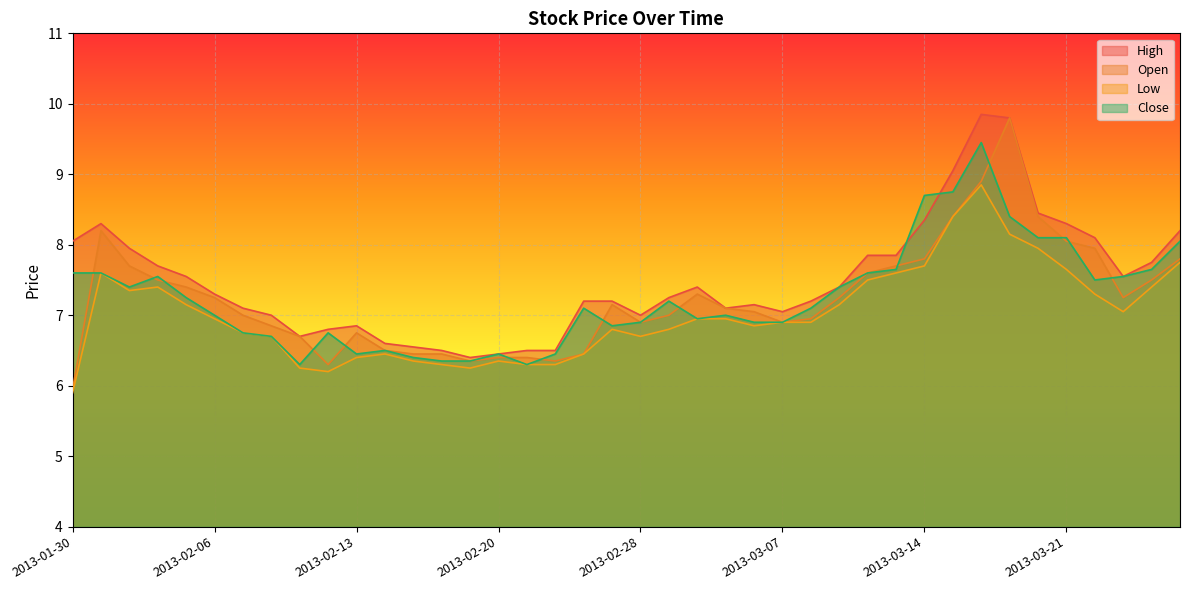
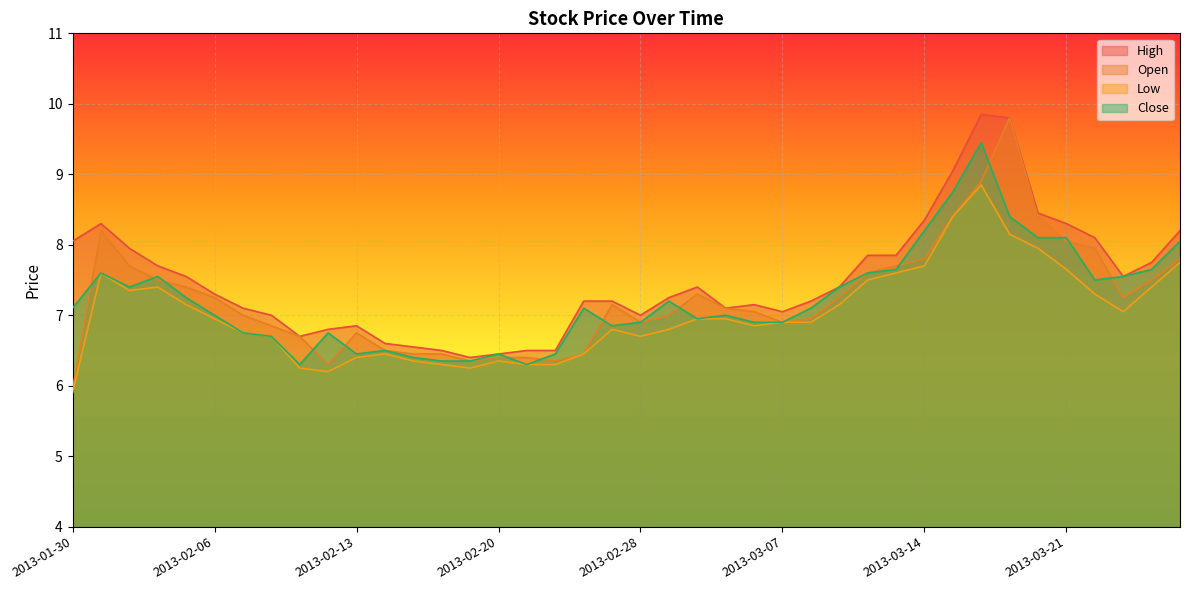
  {
    "Close": {
-     "2013-01-30": 7.6,
+     "2013-01-30": 7.1,
      "2013-02-06": 7.0,
      "2013-02-13": 6.5,
-     "2013-03-14": 8.7,
+     "2013-03-14": 8.2,
      "2013-03-21": 8.1
    }
  }
